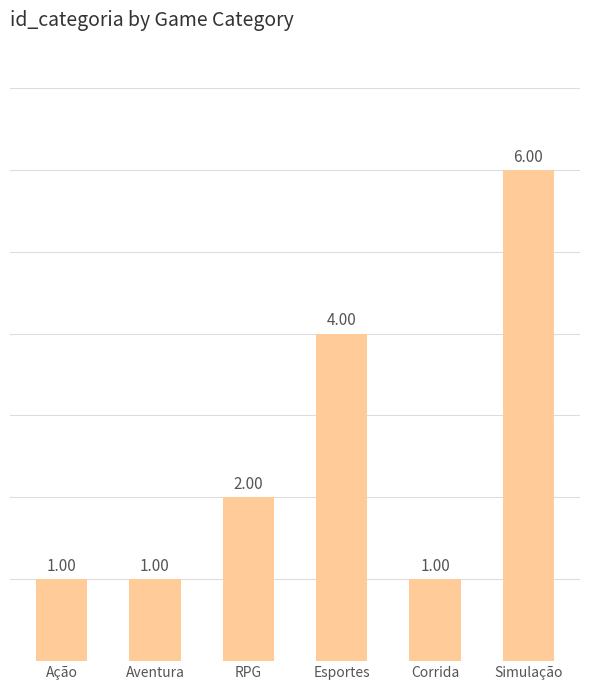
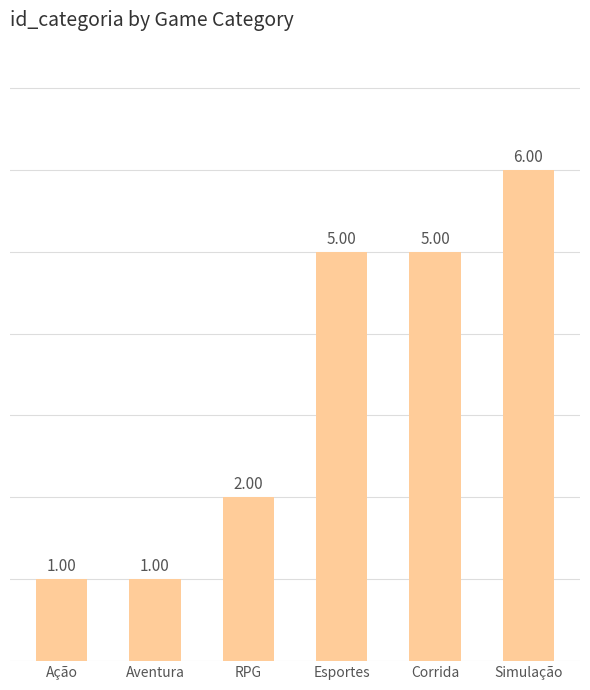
  {
    "Ação": 1.00,
    "Aventura": 1.00,
    "RPG": 2.00,
-   "Esportes": 4.00,
-   "Corrida": 1.00,
+   "Esportes": 5.00,
+   "Corrida": 5.00,
    "Simulação": 6.00
  }
